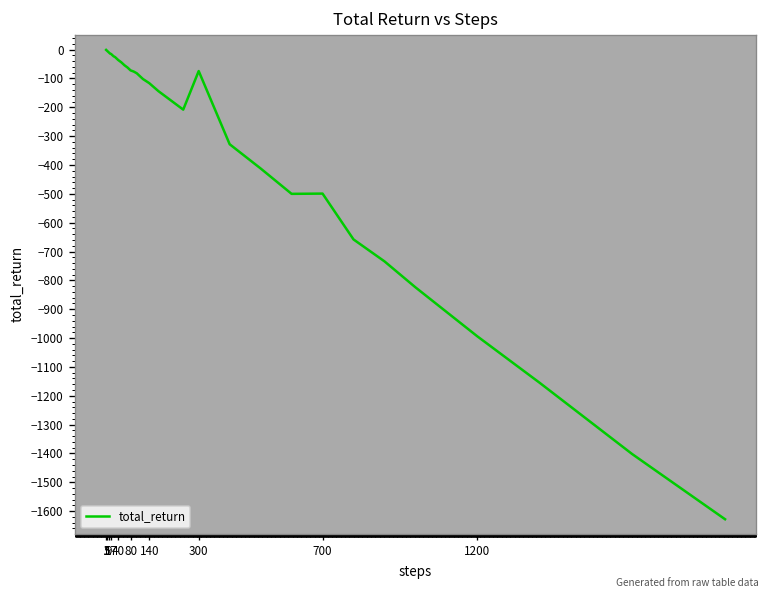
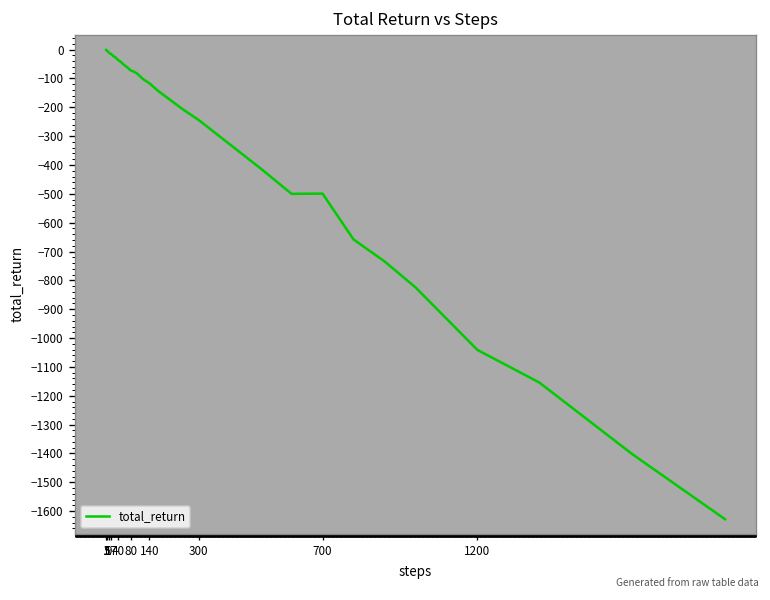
  {
    "80": -70,
    "140": -120,
-   "300": -70,
+   "300": -240,
    "700": -500,
-   "1200": -990
+   "1200": -1040
  }
